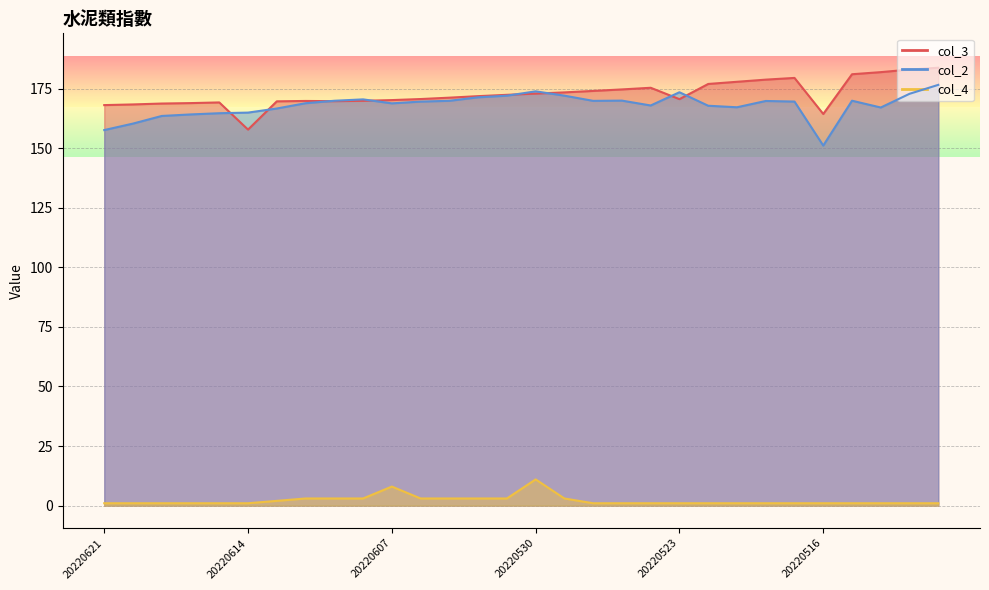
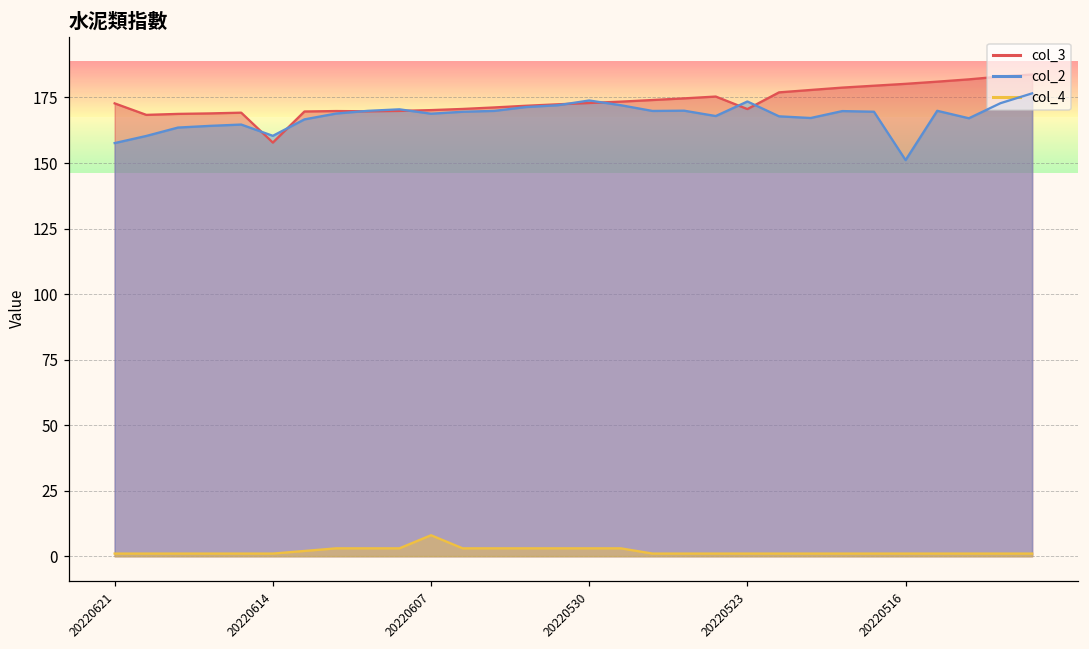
  {
    "col_3": {
-     "20220621": 168,
+     "20220621": 173,
      "20220614": 158,
      "20220607": 170,
      "20220523": 171,
-     "20220516": 164
+     "20220516": 180
    },
    "col_2": {
      "20220621": 158,
-     "20220614": 165,
+     "20220614": 160,
      "20220607": 169,
      "20220523": 173,
      "20220516": 151
    },
    "col_4": {
      "20220621": 1,
      "20220614": 1,
      "20220607": 8,
-     "20220530": 11,
+     "20220530": 3,
      "20220523": 1,
      "20220516": 1
    }
  }
